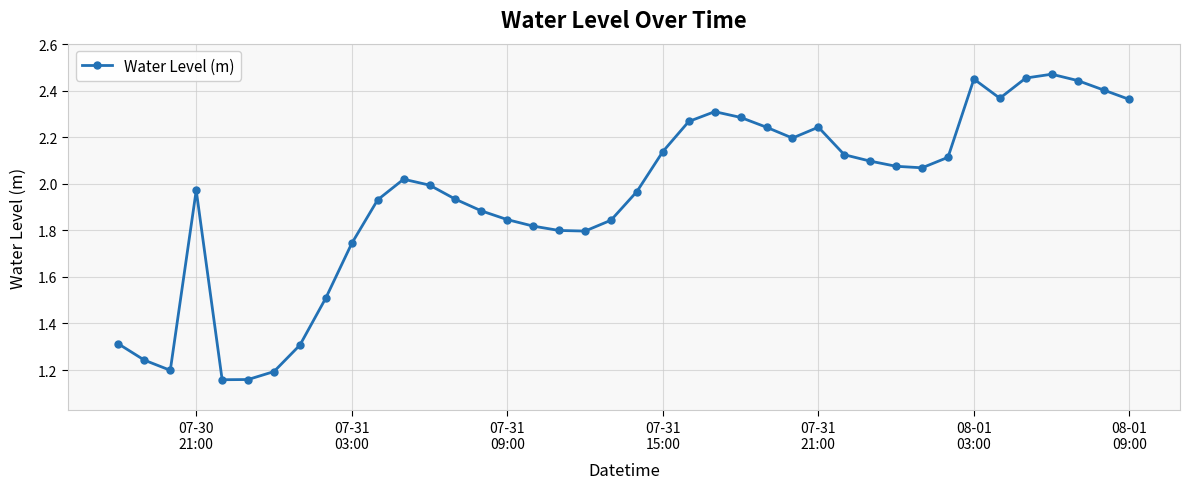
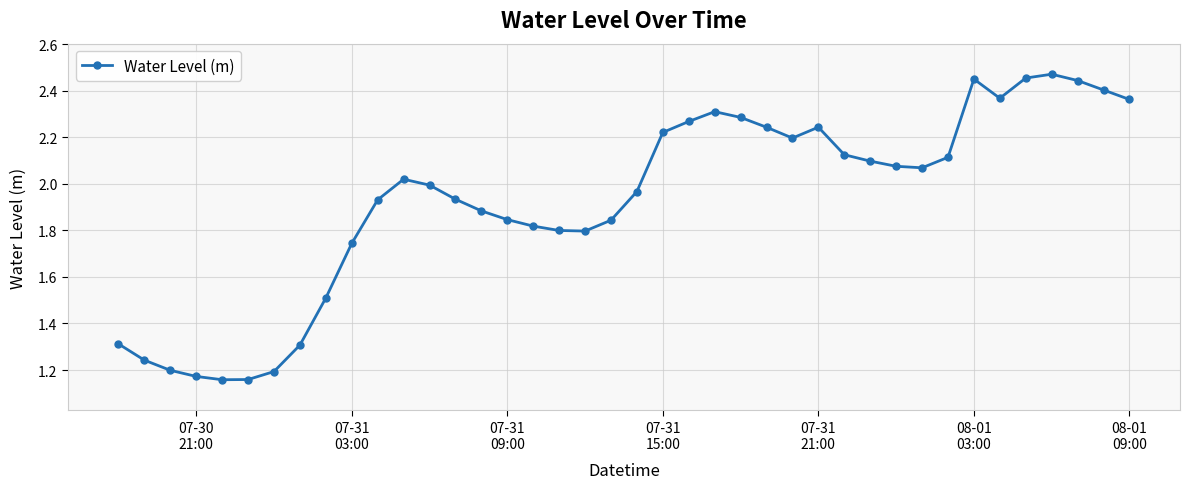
  {
-   "07-30 21:00": 1.97,
+   "07-30 21:00": 1.17,
    "07-31 03:00": 1.74,
    "07-31 09:00": 1.85,
-   "07-31 15:00": 2.14,
+   "07-31 15:00": 2.22,
    "07-31 21:00": 2.24,
    "08-01 03:00": 2.45,
    "08-01 09:00": 2.36
  }
